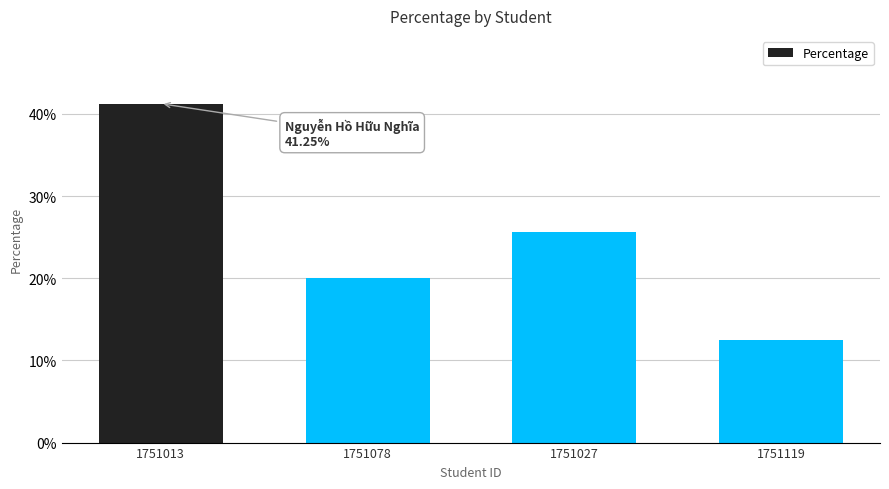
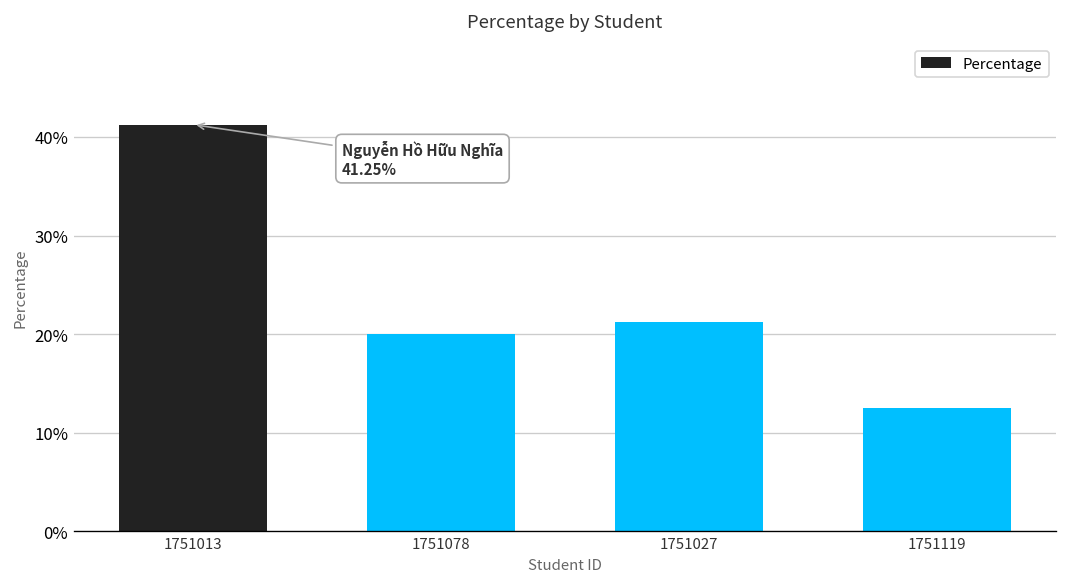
  {
    "1751078": "20%",
-   "1751027": "26%",
+   "1751027": "21%",
    "1751119": "13%"
  }
